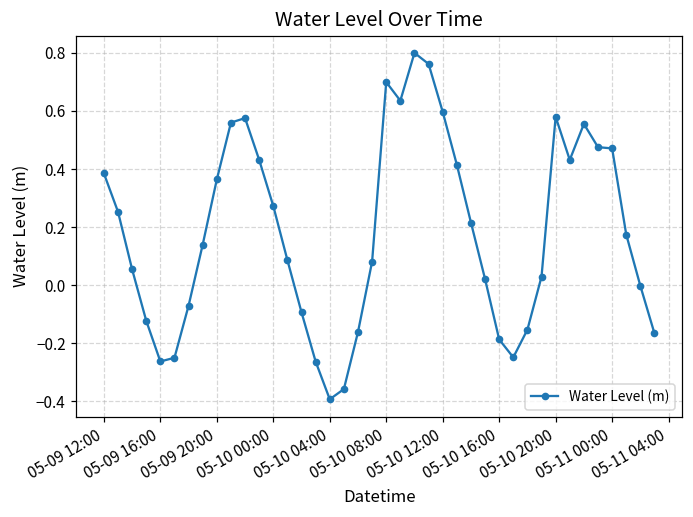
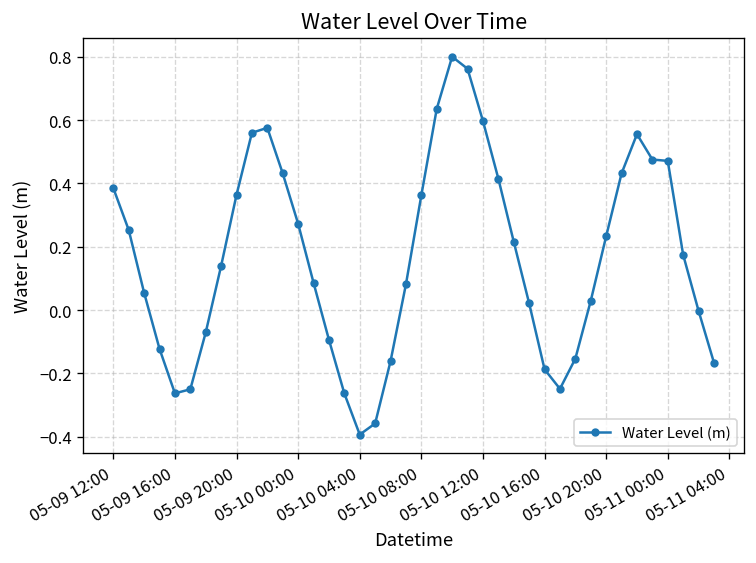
  {
    "05-09 12:00": 0.39,
    "05-09 16:00": -0.26,
    "05-09 20:00": 0.36,
    "05-10 00:00": 0.27,
    "05-10 04:00": -0.39,
-   "05-10 08:00": 0.70,
+   "05-10 08:00": 0.36,
    "05-10 12:00": 0.60,
    "05-10 16:00": -0.19,
-   "05-10 20:00": 0.58,
+   "05-10 20:00": 0.23,
    "05-11 00:00": 0.47
  }
